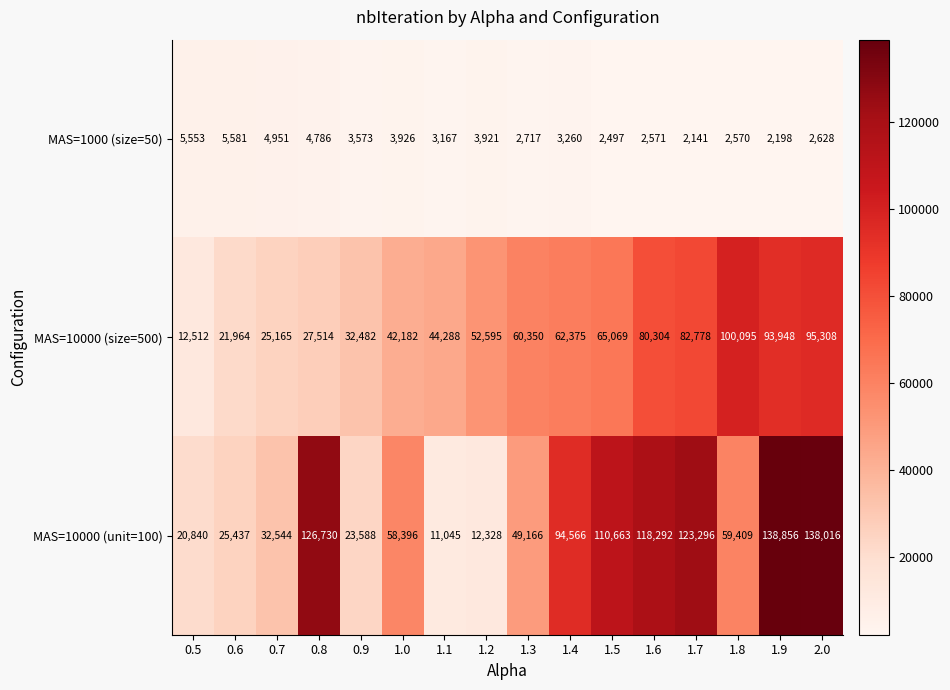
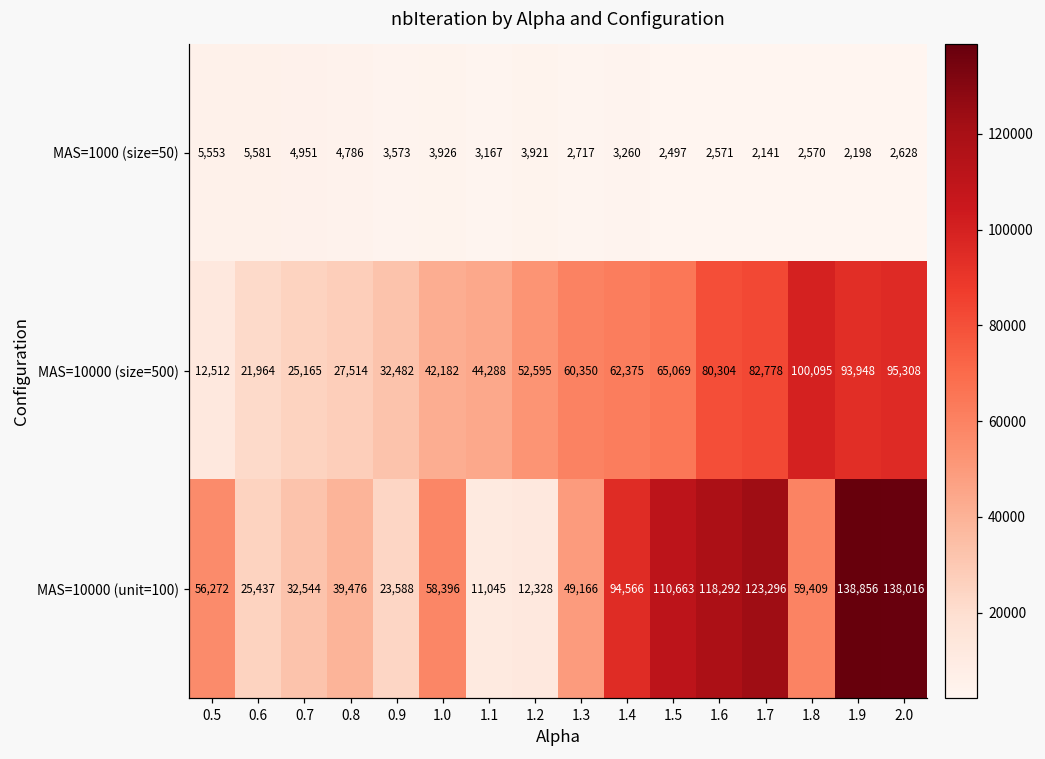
  {
    "MAS=1000 (size=50)": {
      "0.5": "5,553",
      "0.6": "5,581",
      "0.7": "4,951",
      "0.8": "4,786",
      "0.9": "3,573",
      "1.0": "3,926",
      "1.1": "3,167",
      "1.2": "3,921",
      "1.3": "2,717",
      "1.4": "3,260",
      "1.5": "2,497",
      "1.6": "2,571",
      "1.7": "2,141",
      "1.8": "2,570",
      "1.9": "2,198",
      "2.0": "2,628"
    },
    "MAS=10000 (size=500)": {
      "0.5": "12,512",
      "0.6": "21,964",
      "0.7": "25,165",
      "0.8": "27,514",
      "0.9": "32,482",
      "1.0": "42,182",
      "1.1": "44,288",
      "1.2": "52,595",
      "1.3": "60,350",
      "1.4": "62,375",
      "1.5": "65,069",
      "1.6": "80,304",
      "1.7": "82,778",
      "1.8": "100,095",
      "1.9": "93,948",
      "2.0": "95,308"
    },
    "MAS=10000 (unit=100)": {
-     "0.5": "20,840",
+     "0.5": "56,272",
      "0.6": "25,437",
      "0.7": "32,544",
-     "0.8": "126,730",
+     "0.8": "39,476",
      "0.9": "23,588",
      "1.0": "58,396",
      "1.1": "11,045",
      "1.2": "12,328",
      "1.3": "49,166",
      "1.4": "94,566",
      "1.5": "110,663",
      "1.6": "118,292",
      "1.7": "123,296",
      "1.8": "59,409",
      "1.9": "138,856",
      "2.0": "138,016"
    }
  }
